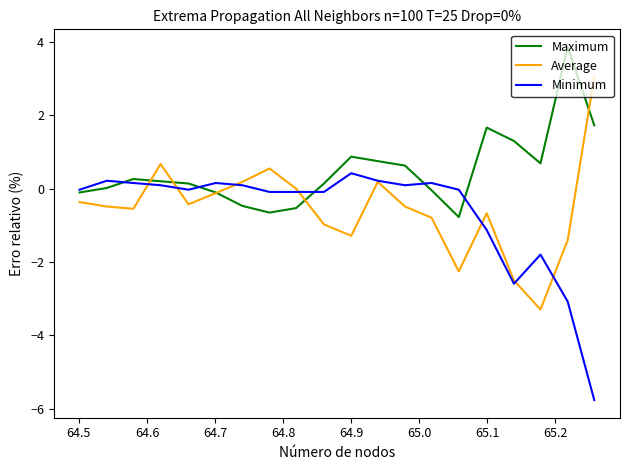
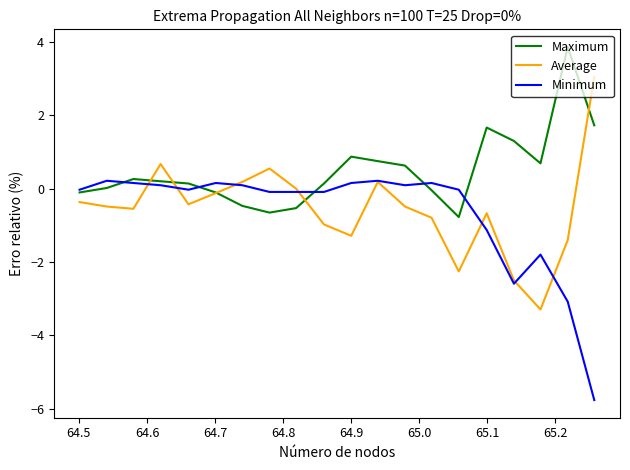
  {
    "Maximum": {
      "64.9": 0.9
    },
    "Average": {
      "64.9": -1.3
    },
    "Minimum": {
-     "64.9": 0.4
+     "64.9": 0.2
    }
  }
